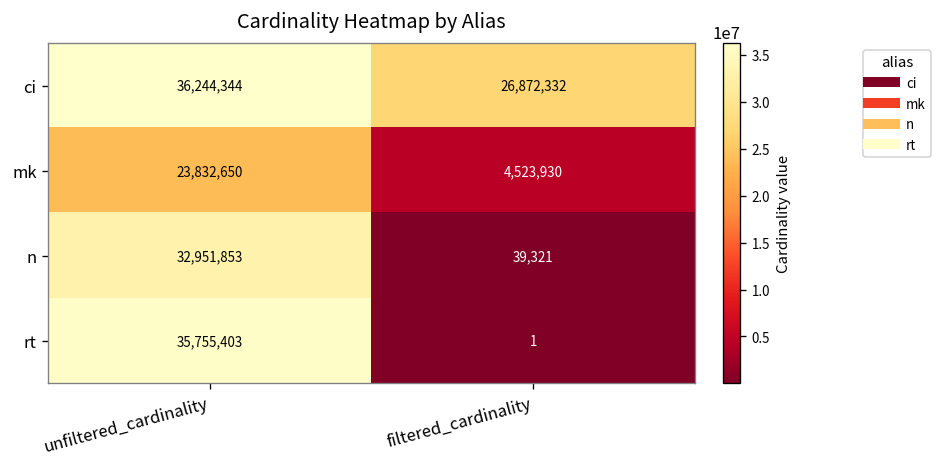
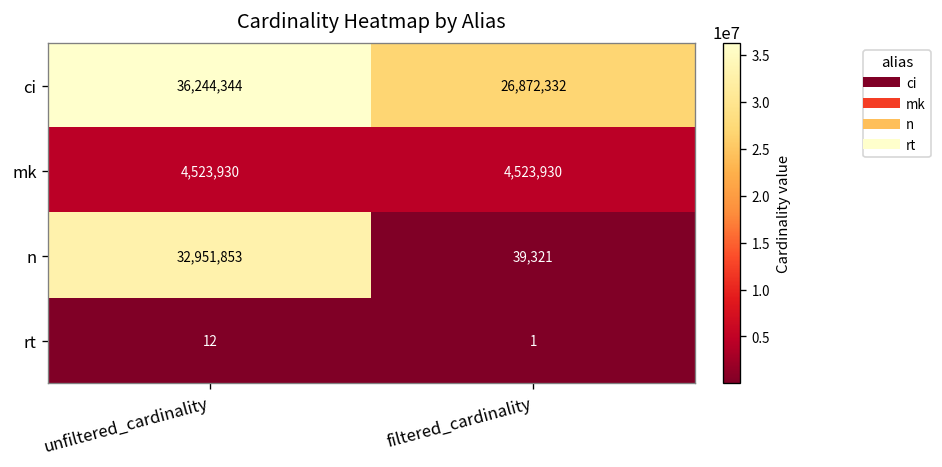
  {
    "ci": {
      "unfiltered_cardinality": "36,244,344",
      "filtered_cardinality": "26,872,332"
    },
    "mk": {
-     "unfiltered_cardinality": "23,832,650",
+     "unfiltered_cardinality": "4,523,930",
      "filtered_cardinality": "4,523,930"
    },
    "n": {
      "unfiltered_cardinality": "32,951,853",
      "filtered_cardinality": "39,321"
    },
    "rt": {
-     "unfiltered_cardinality": "35,755,403",
+     "unfiltered_cardinality": "12",
      "filtered_cardinality": "1"
    }
  }
